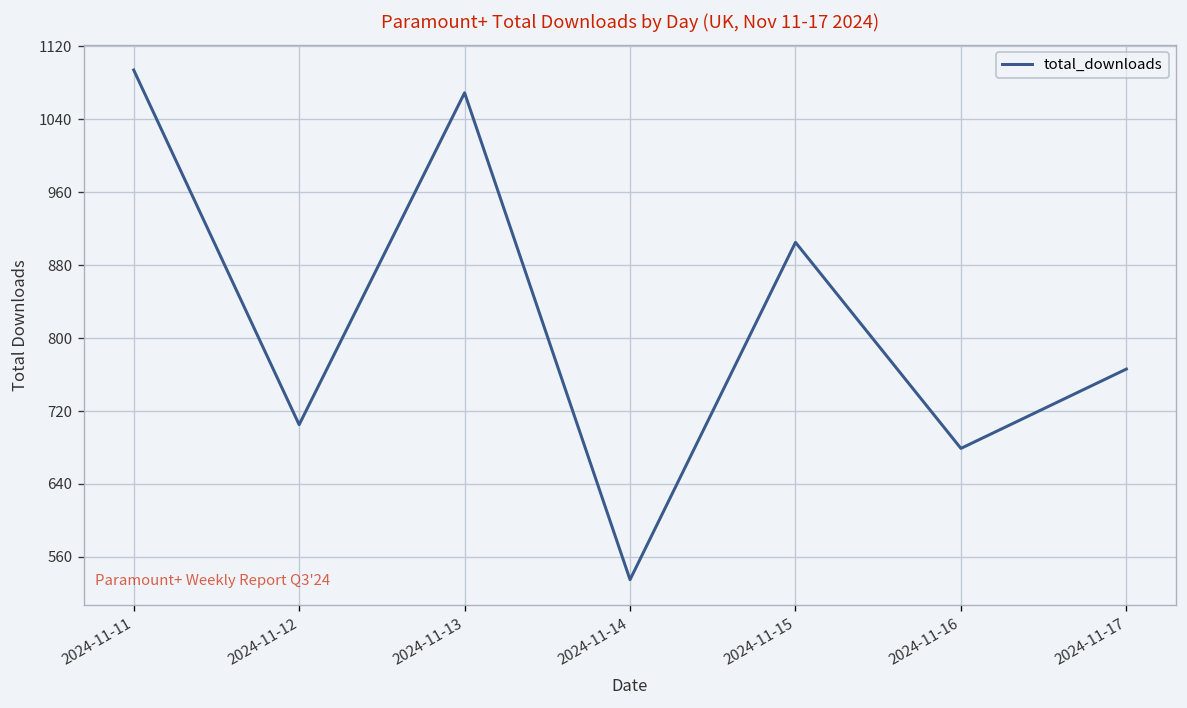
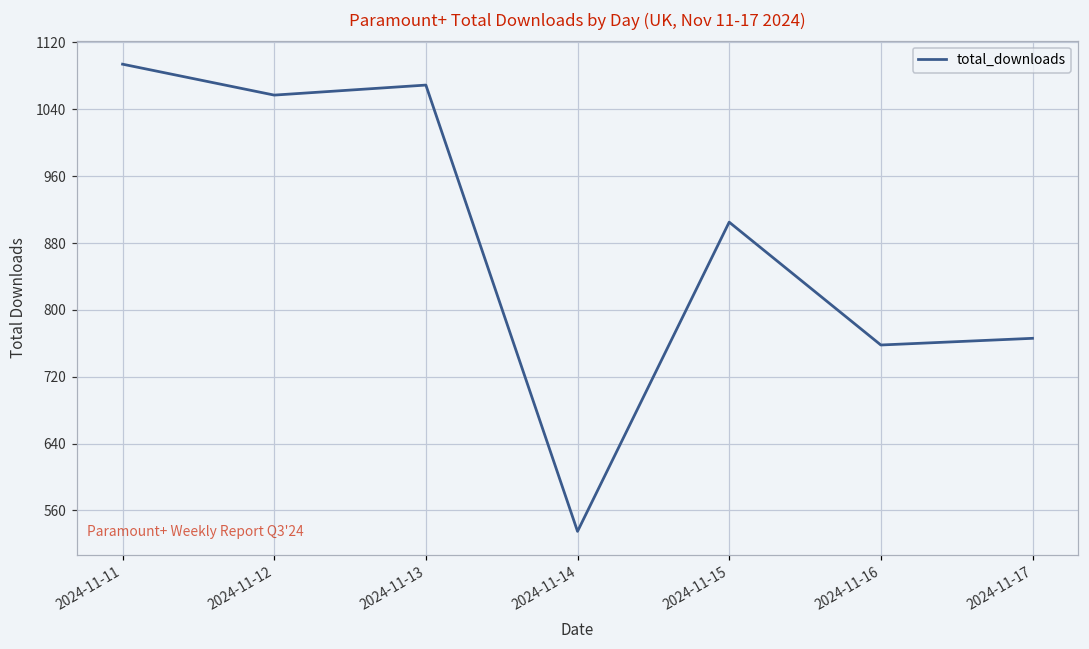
  {
    "2024-11-11": 1090,
-   "2024-11-12": 710,
+   "2024-11-12": 1060,
    "2024-11-13": 1070,
    "2024-11-14": 540,
    "2024-11-15": 910,
-   "2024-11-16": 680,
+   "2024-11-16": 760,
    "2024-11-17": 770
  }
